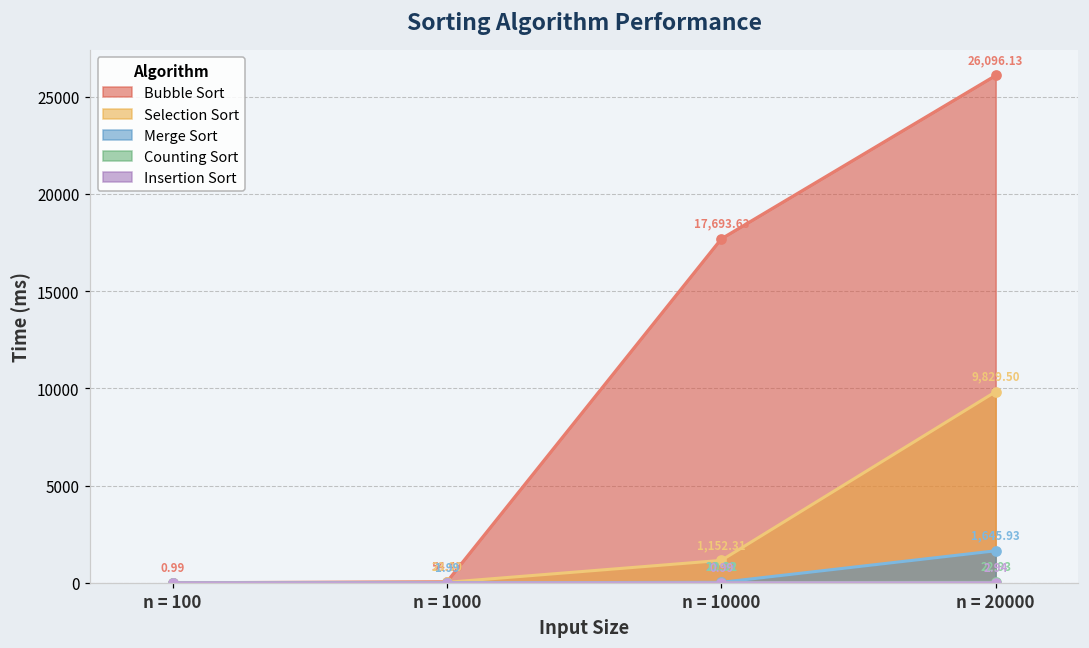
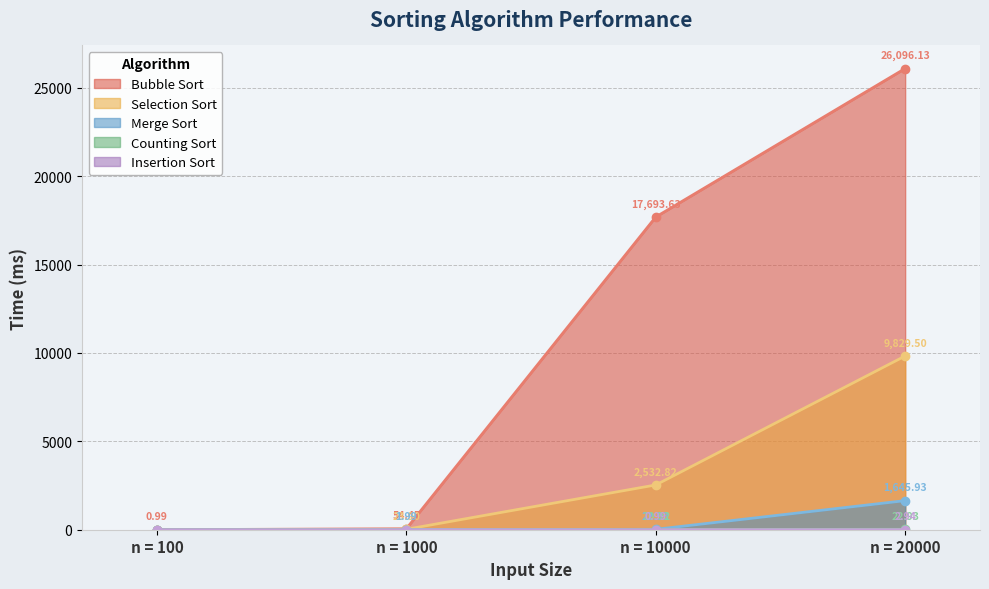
  {
    "Bubble Sort": {
      "n = 10000": "17,693.63",
      "n = 20000": "26,096.13"
    },
    "Selection Sort": {
-     "n = 10000": "1200",
+     "n = 10000": "2500",
      "n = 20000": "9800"
    },
    "Merge Sort": {
      "n = 20000": "1,645.93"
    }
  }
